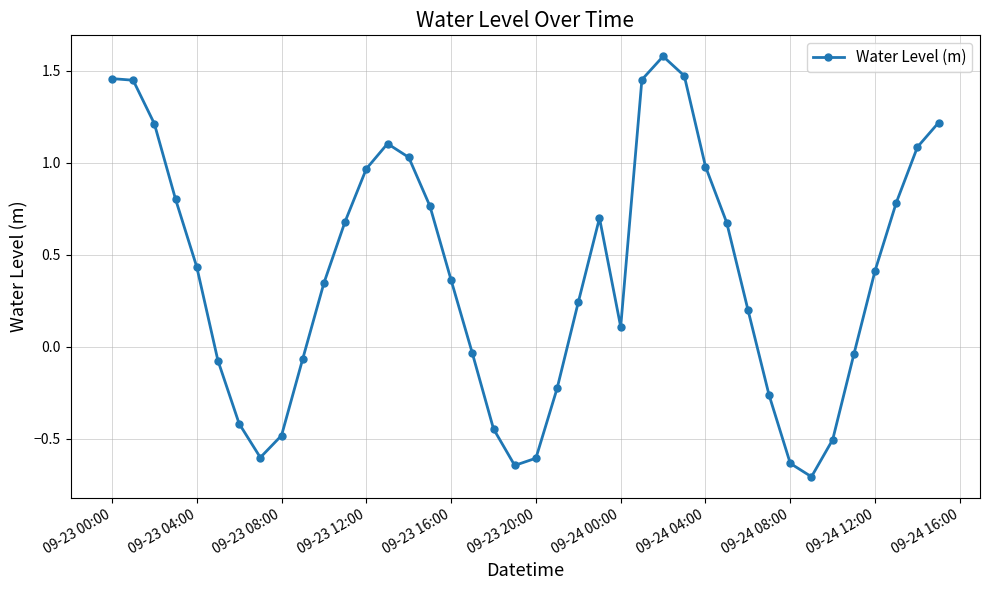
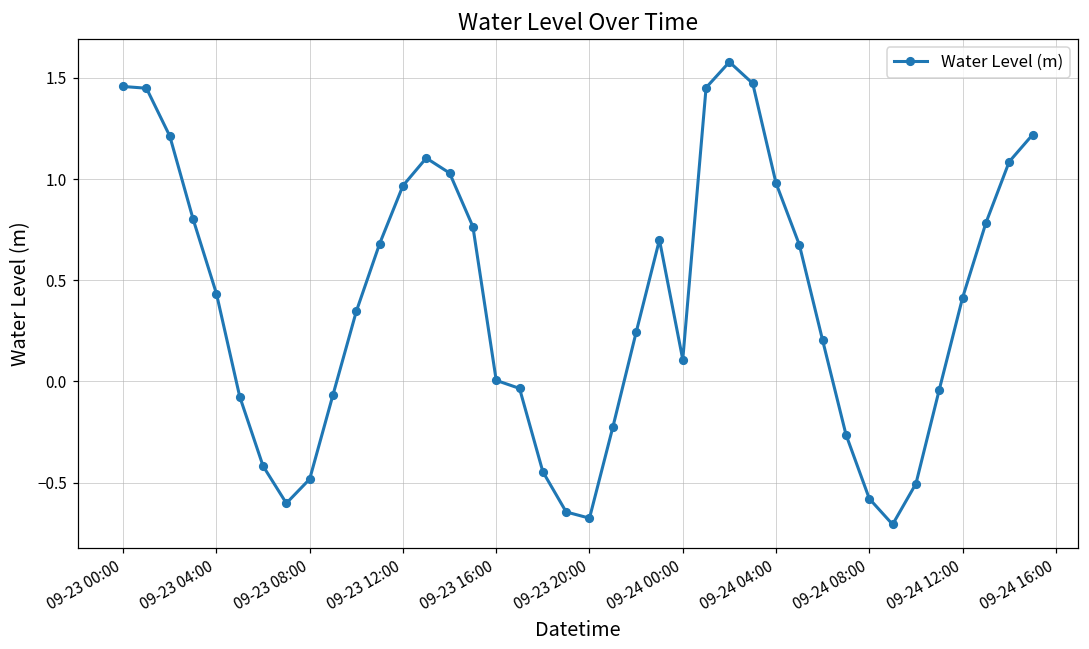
  {
    "09-23 00:00": 1.46,
    "09-23 04:00": 0.43,
    "09-23 08:00": -0.48,
    "09-23 12:00": 0.97,
-   "09-23 16:00": 0.36,
-   "09-23 20:00": -0.61,
+   "09-23 16:00": 0.01,
+   "09-23 20:00": -0.68,
    "09-24 00:00": 0.11,
    "09-24 04:00": 0.98,
-   "09-24 08:00": -0.63,
+   "09-24 08:00": -0.58,
    "09-24 12:00": 0.41
  }
